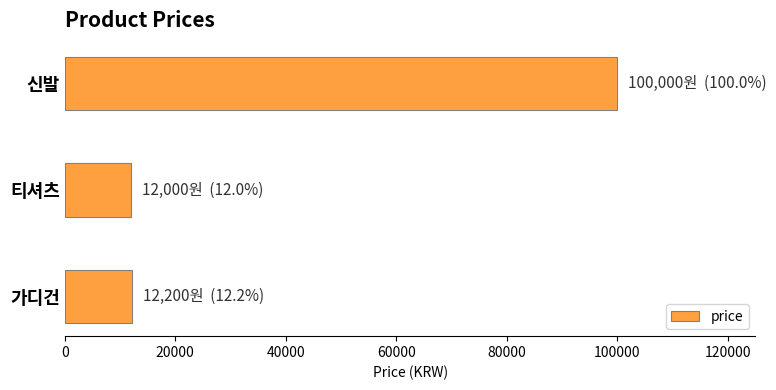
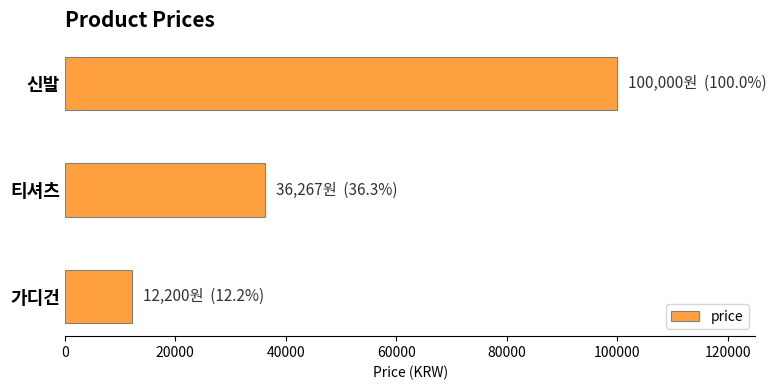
  {
    "신발": "100,000원",
-   "티셔츠": "12,000원 (12.0%)",
+   "티셔츠": "36,267원 (36.3%)",
    "가디건": "12,200원"
  }
